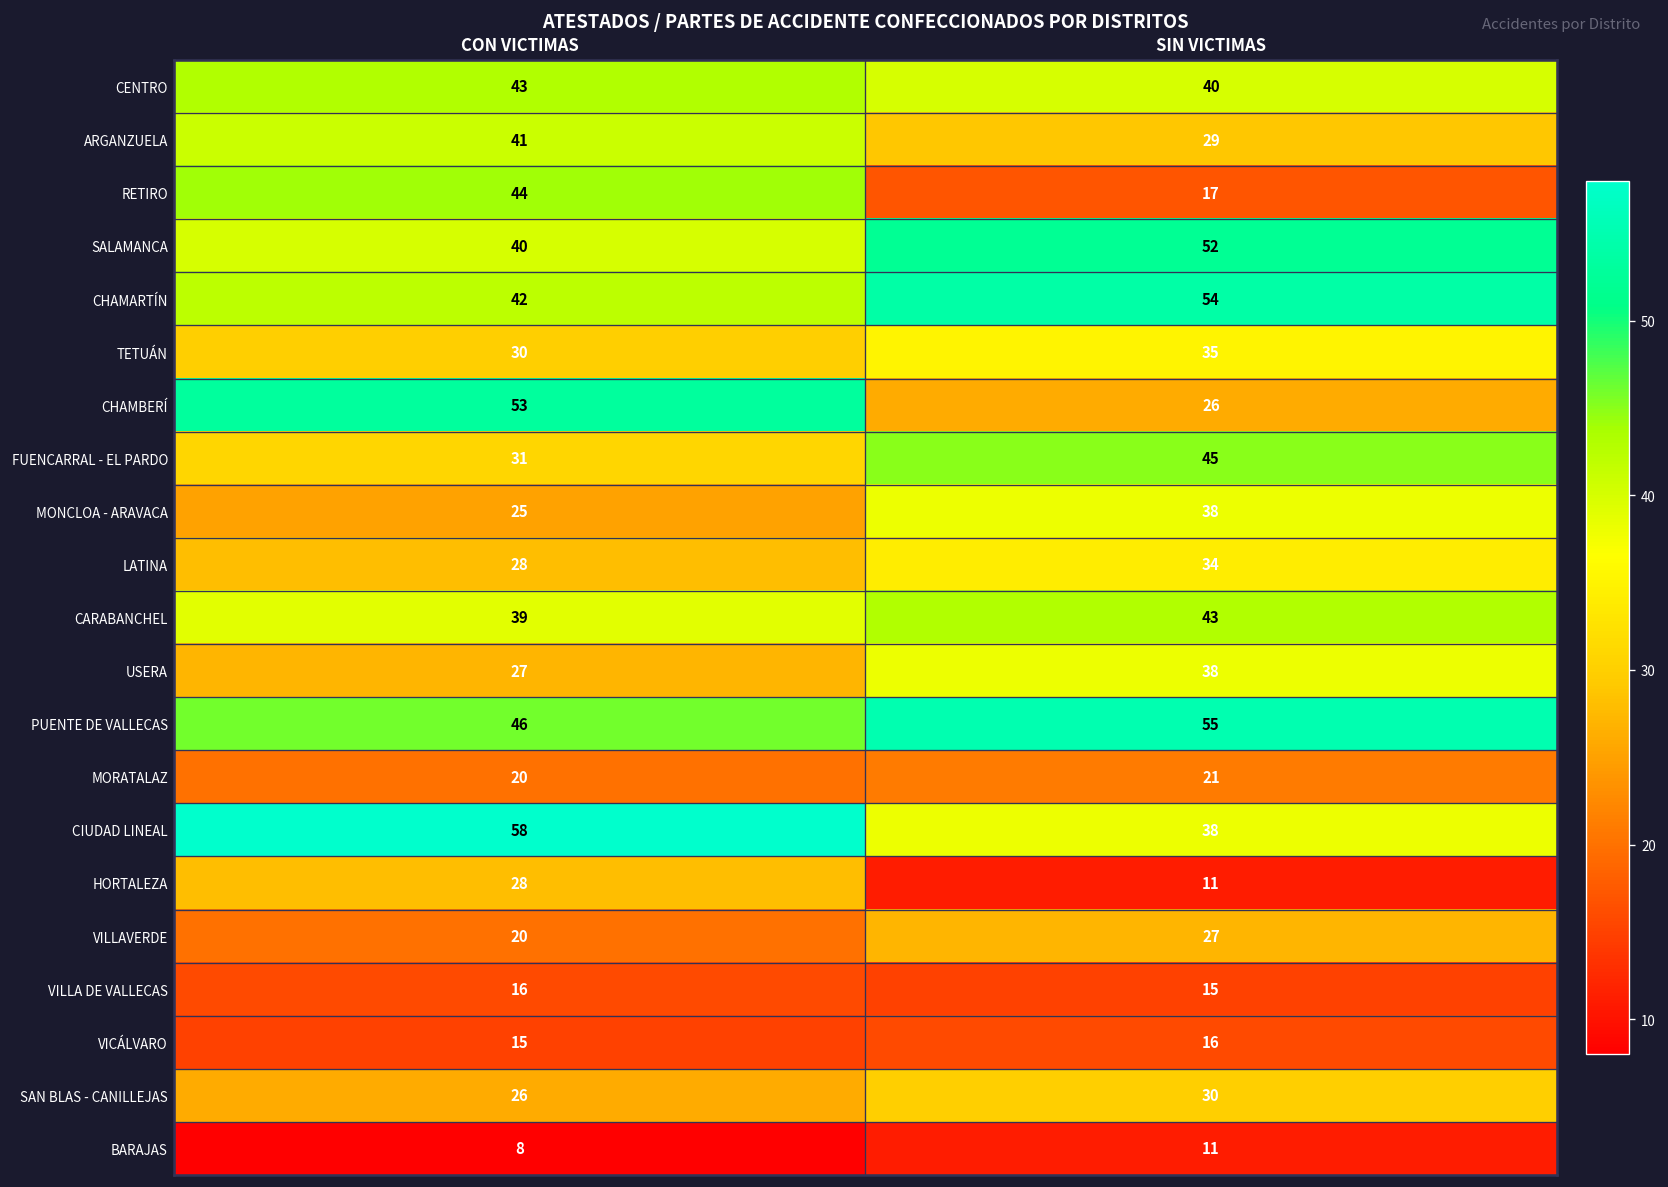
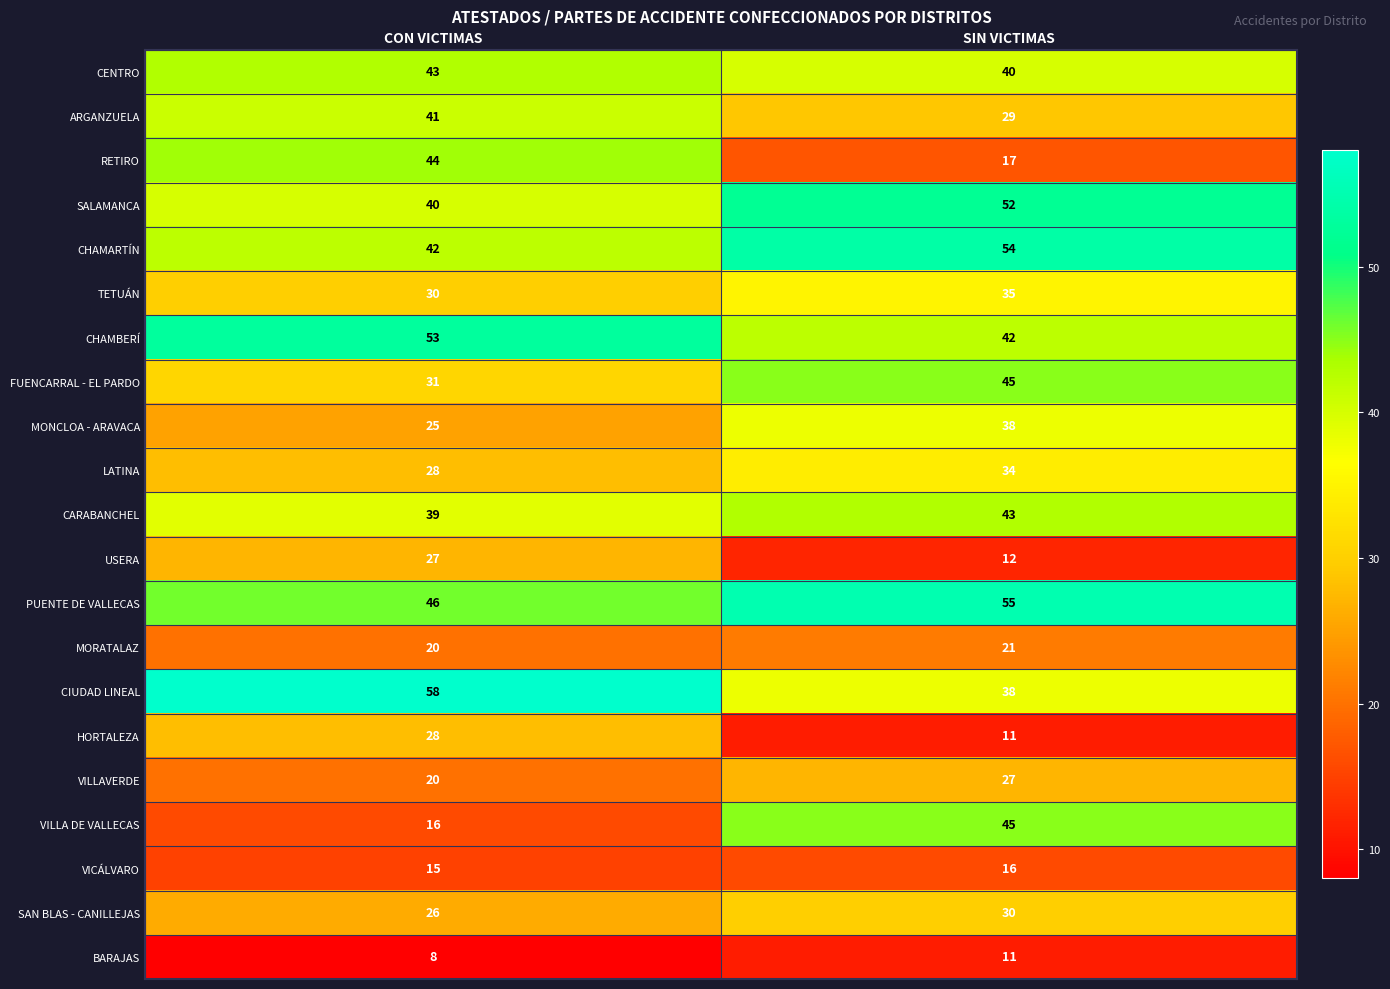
  {
    "CENTRO": {
      "CON VICTIMAS": 43,
      "SIN VICTIMAS": 40
    },
    "ARGANZUELA": {
      "CON VICTIMAS": 41,
      "SIN VICTIMAS": 29
    },
    "RETIRO": {
      "CON VICTIMAS": 44,
      "SIN VICTIMAS": 17
    },
    "SALAMANCA": {
      "CON VICTIMAS": 40,
      "SIN VICTIMAS": 52
    },
    "CHAMARTÍN": {
      "CON VICTIMAS": 42,
      "SIN VICTIMAS": 54
    },
    "TETUÁN": {
      "CON VICTIMAS": 30,
      "SIN VICTIMAS": 35
    },
    "CHAMBERÍ": {
      "CON VICTIMAS": 53,
-     "SIN VICTIMAS": 26
+     "SIN VICTIMAS": 42
    },
    "FUENCARRAL - EL PARDO": {
      "CON VICTIMAS": 31,
      "SIN VICTIMAS": 45
    },
    "MONCLOA - ARAVACA": {
      "CON VICTIMAS": 25,
      "SIN VICTIMAS": 38
    },
    "LATINA": {
      "CON VICTIMAS": 28,
      "SIN VICTIMAS": 34
    },
    "CARABANCHEL": {
      "CON VICTIMAS": 39,
      "SIN VICTIMAS": 43
    },
    "USERA": {
      "CON VICTIMAS": 27,
-     "SIN VICTIMAS": 38
+     "SIN VICTIMAS": 12
    },
    "PUENTE DE VALLECAS": {
      "CON VICTIMAS": 46,
      "SIN VICTIMAS": 55
    },
    "MORATALAZ": {
      "CON VICTIMAS": 20,
      "SIN VICTIMAS": 21
    },
    "CIUDAD LINEAL": {
      "CON VICTIMAS": 58,
      "SIN VICTIMAS": 38
    },
    "HORTALEZA": {
      "CON VICTIMAS": 28,
      "SIN VICTIMAS": 11
    },
    "VILLAVERDE": {
      "CON VICTIMAS": 20,
      "SIN VICTIMAS": 27
    },
    "VILLA DE VALLECAS": {
      "CON VICTIMAS": 16,
-     "SIN VICTIMAS": 15
+     "SIN VICTIMAS": 45
    },
    "VICÁLVARO": {
      "CON VICTIMAS": 15,
      "SIN VICTIMAS": 16
    },
    "SAN BLAS - CANILLEJAS": {
      "CON VICTIMAS": 26,
      "SIN VICTIMAS": 30
    },
    "BARAJAS": {
      "CON VICTIMAS": 8,
      "SIN VICTIMAS": 11
    }
  }
